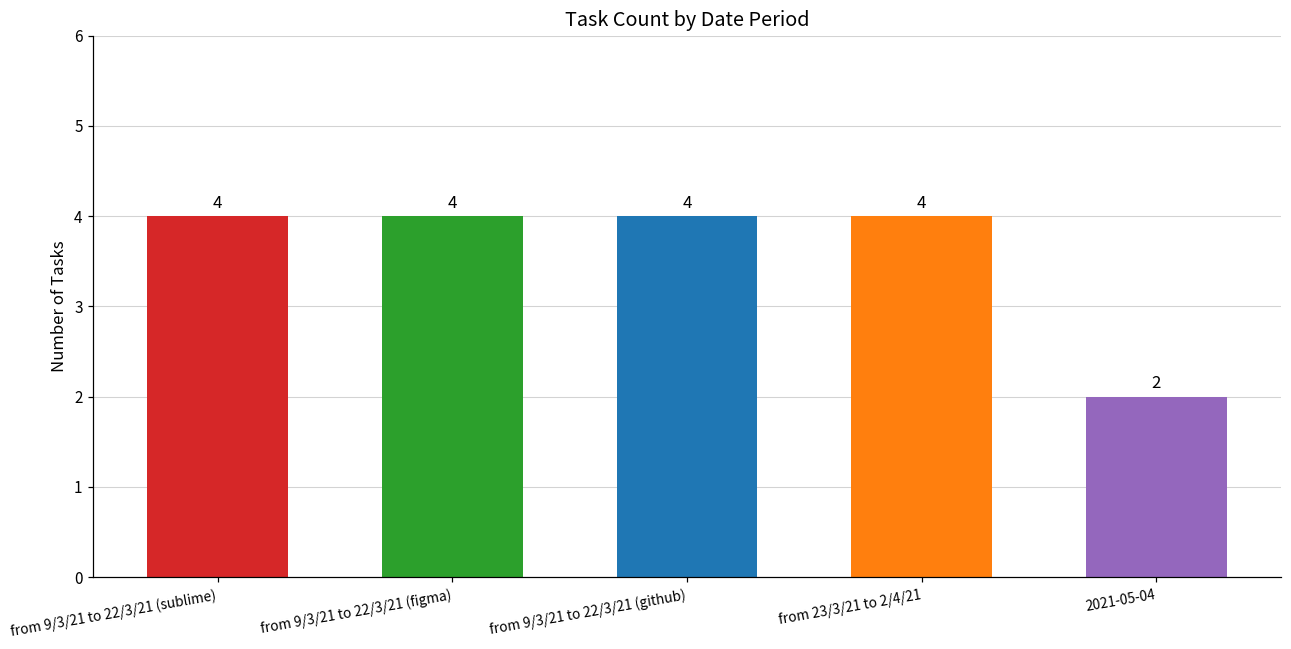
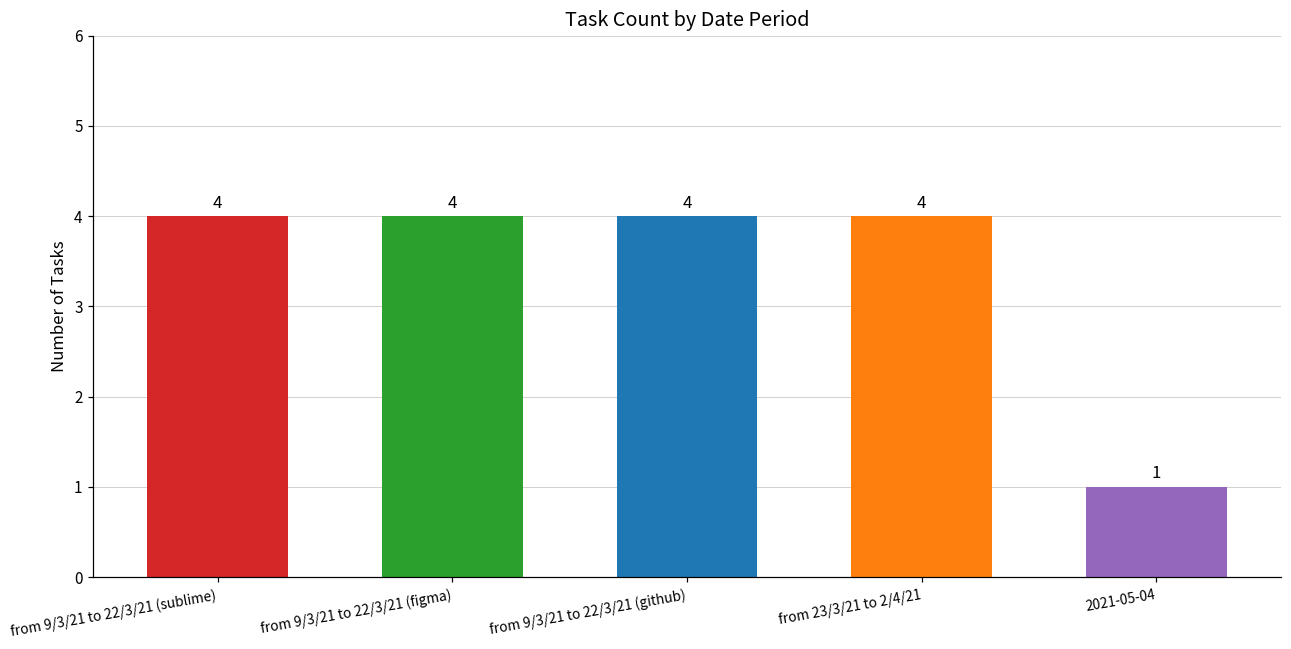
  {
    "from 9/3/21 to 22/3/21 (sublime)": 4,
    "from 9/3/21 to 22/3/21 (figma)": 4,
    "from 9/3/21 to 22/3/21 (github)": 4,
    "from 23/3/21 to 2/4/21": 4,
-   "2021-05-04": 2
+   "2021-05-04": 1
  }
